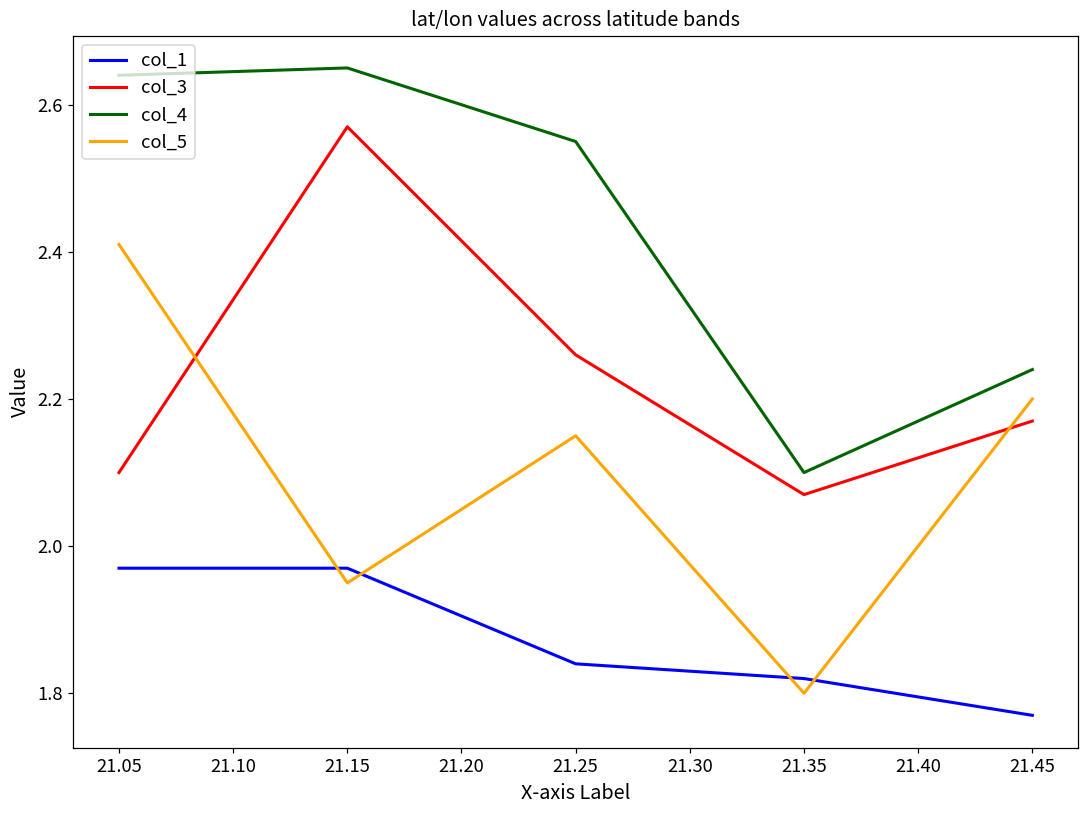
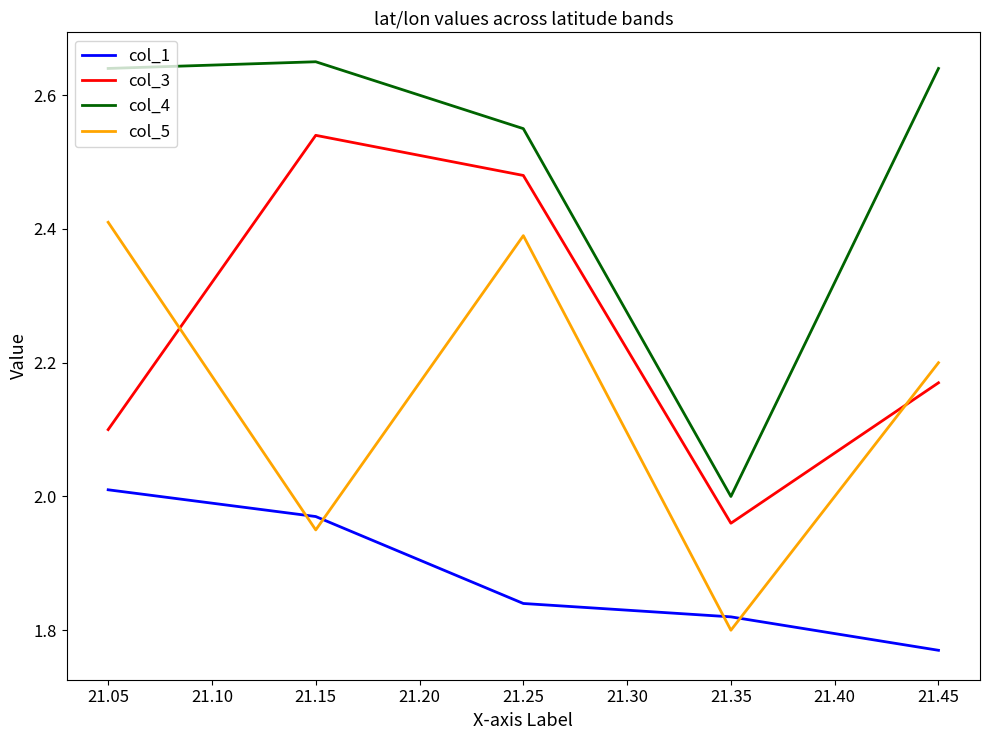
  {
    "col_1": {
-     "21.05": 1.97,
+     "21.05": 2.01,
      "21.15": 1.97,
      "21.25": 1.84,
      "21.35": 1.82,
      "21.45": 1.77
    },
    "col_3": {
      "21.05": 2.10,
-     "21.15": 2.57,
-     "21.25": 2.26,
-     "21.35": 2.07,
+     "21.15": 2.54,
+     "21.25": 2.48,
+     "21.35": 1.96,
      "21.45": 2.17
    },
    "col_4": {
      "21.15": 2.65,
      "21.25": 2.55,
-     "21.35": 2.1,
-     "21.45": 2.24
+     "21.35": 2.0,
+     "21.45": 2.64
    },
    "col_5": {
      "21.05": 2.41,
      "21.15": 1.95,
-     "21.25": 2.15,
+     "21.25": 2.39,
      "21.35": 1.80,
      "21.45": 2.20
    }
  }
